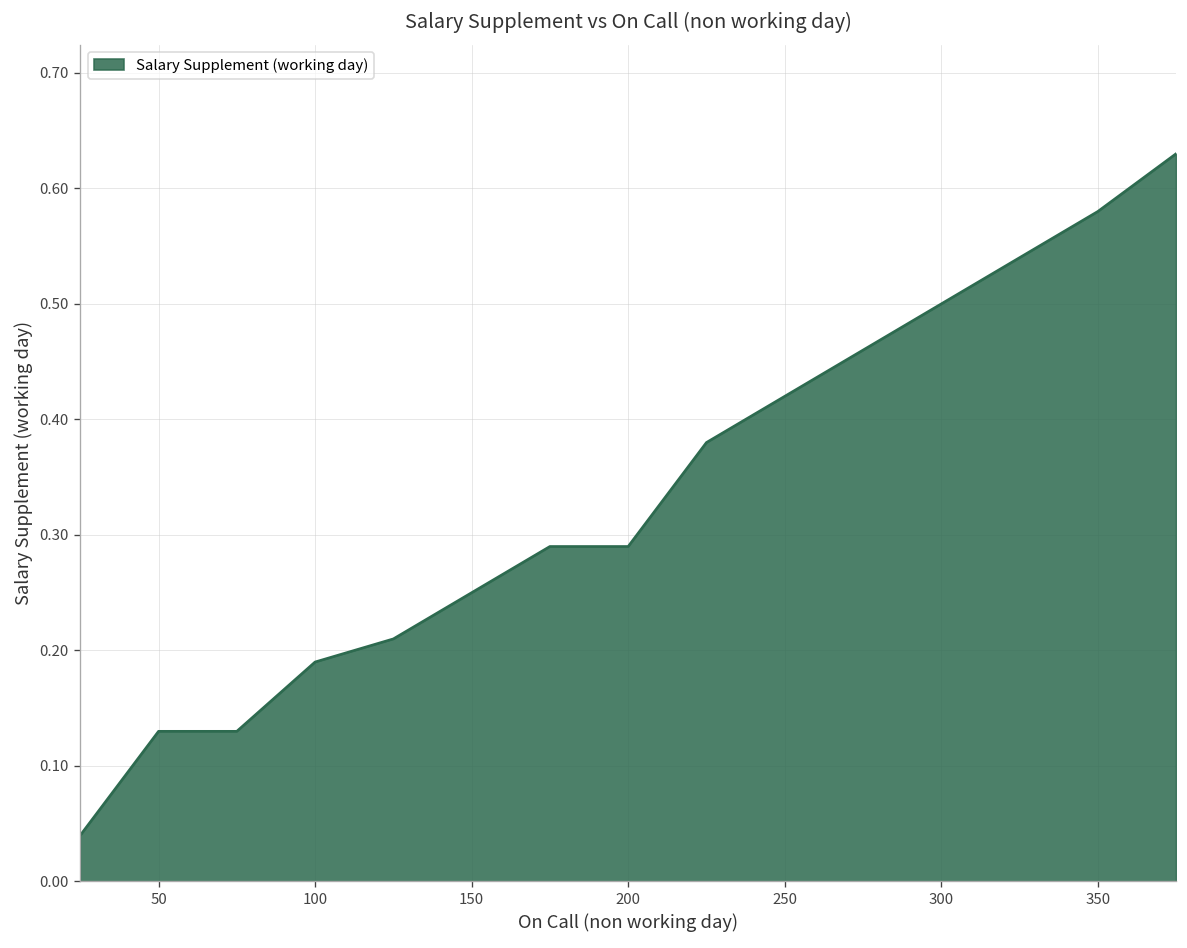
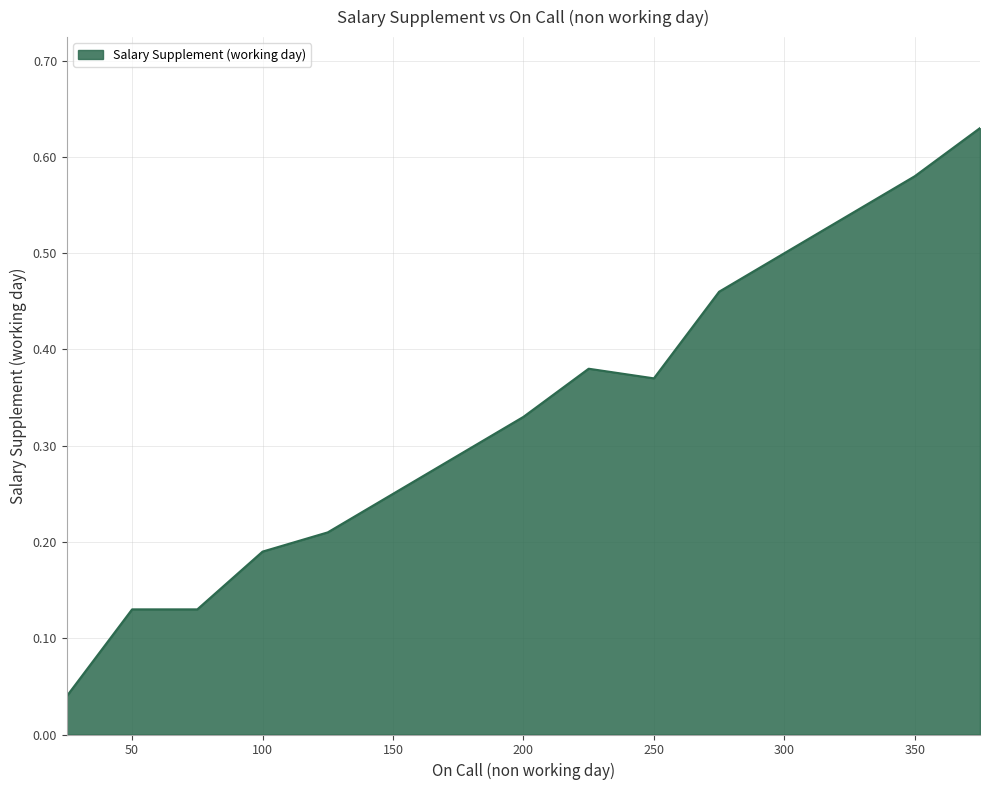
  {
    "50": 0.13,
    "100": 0.19,
    "150": 0.25,
-   "200": 0.29,
-   "250": 0.42,
+   "200": 0.33,
+   "250": 0.37,
    "300": 0.50,
    "350": 0.58
  }
